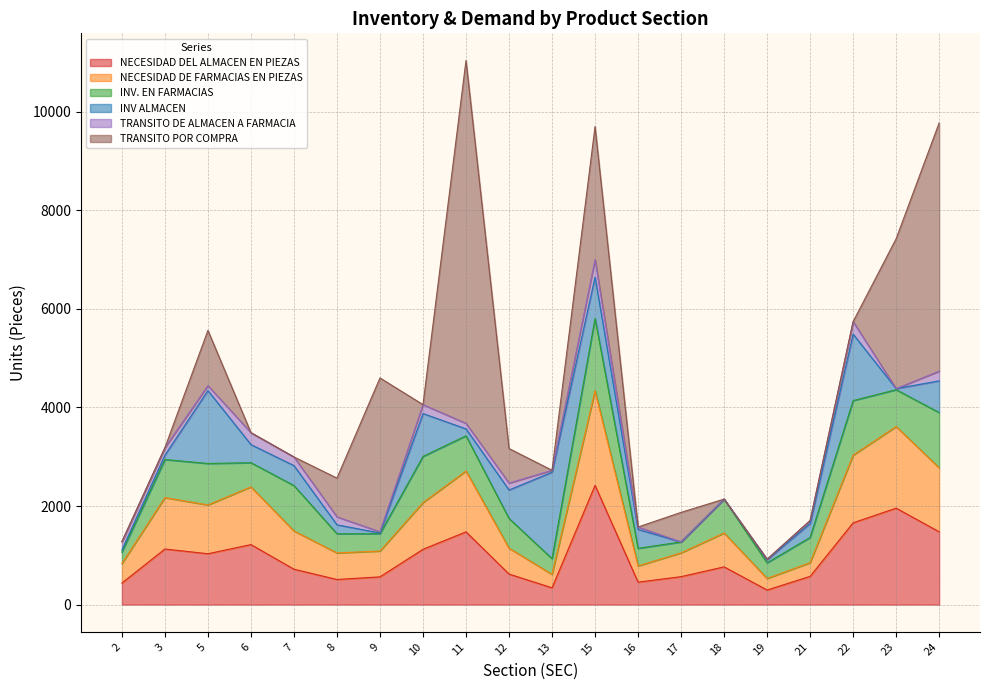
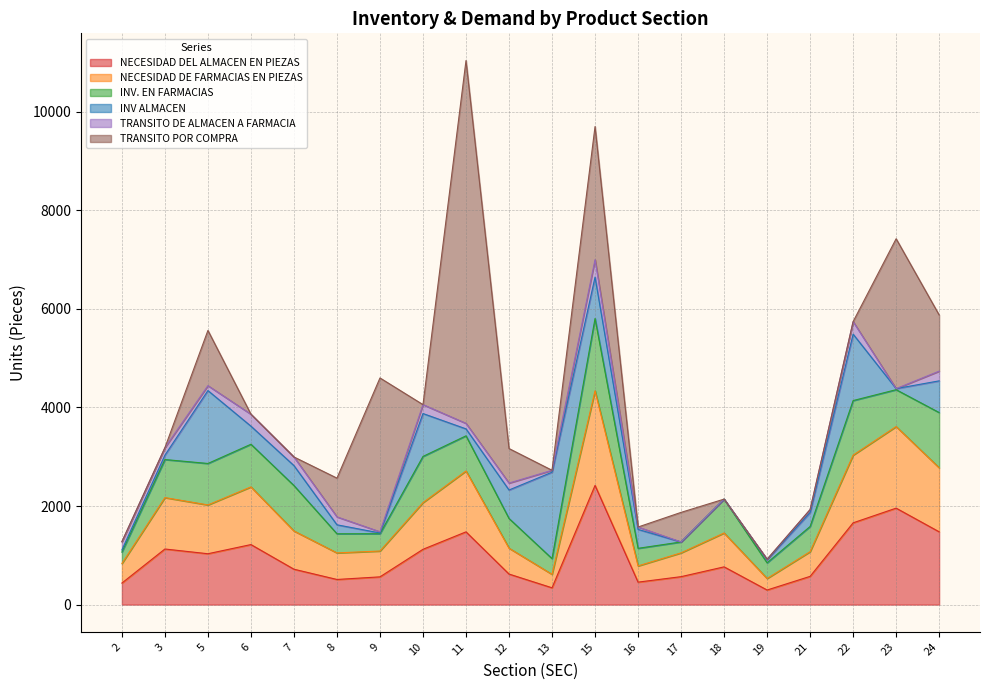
  {
    "NECESIDAD DEL ALMACEN EN PIEZAS": {
      "2": 400,
      "3": 1100,
      "5": 1000,
      "6": 1200,
      "7": 700,
      "8": 500,
      "9": 600,
      "10": 1100,
      "11": 1500,
      "12": 600,
      "13": 300,
      "15": 2400,
      "16": 500,
      "17": 600,
      "18": 800,
      "19": 300,
      "21": 600,
      "22": 1700,
      "23": 2000,
      "24": 1500
    },
    "NECESIDAD DE FARMACIAS EN PIEZAS": {
      "2": 400,
      "3": 1000,
      "5": 1000,
      "6": 1200,
      "7": 800,
      "8": 500,
      "9": 500,
      "10": 900,
      "11": 1200,
      "12": 500,
      "13": 300,
      "15": 1900,
      "16": 300,
      "17": 500,
      "18": 700,
      "19": 200,
-     "21": 300,
+     "21": 500,
      "22": 1400,
      "23": 1700,
      "24": 1300
    },
    "INV. EN FARMACIAS": {
      "3": 800,
      "5": 800,
-     "6": 500,
+     "6": 900,
      "7": 900,
      "8": 400,
      "10": 900,
      "11": 700,
      "12": 600,
      "13": 300,
      "15": 1500,
      "16": 400,
      "19": 300,
      "21": 500,
      "22": 1100,
      "24": 1100
    },
    "INV ALMACEN": {
      "3": 100,
      "5": 1500,
      "6": 400,
      "7": 400,
      "8": 200,
      "10": 900,
      "11": 100,
      "12": 600,
      "15": 800,
      "21": 300,
      "22": 1300,
      "24": 600
    },
    "TRANSITO DE ALMACEN A FARMACIA": {
      "5": 100,
      "8": 200,
      "11": 100,
      "12": 100,
      "15": 400,
      "24": 200
    },
    "TRANSITO POR COMPRA": {
      "5": 1100,
      "8": 800,
      "9": 3100,
      "11": 7400,
      "12": 700,
      "15": 2700,
      "17": 600,
      "23": 3000,
-     "24": 5000
+     "24": 1100
    }
  }
